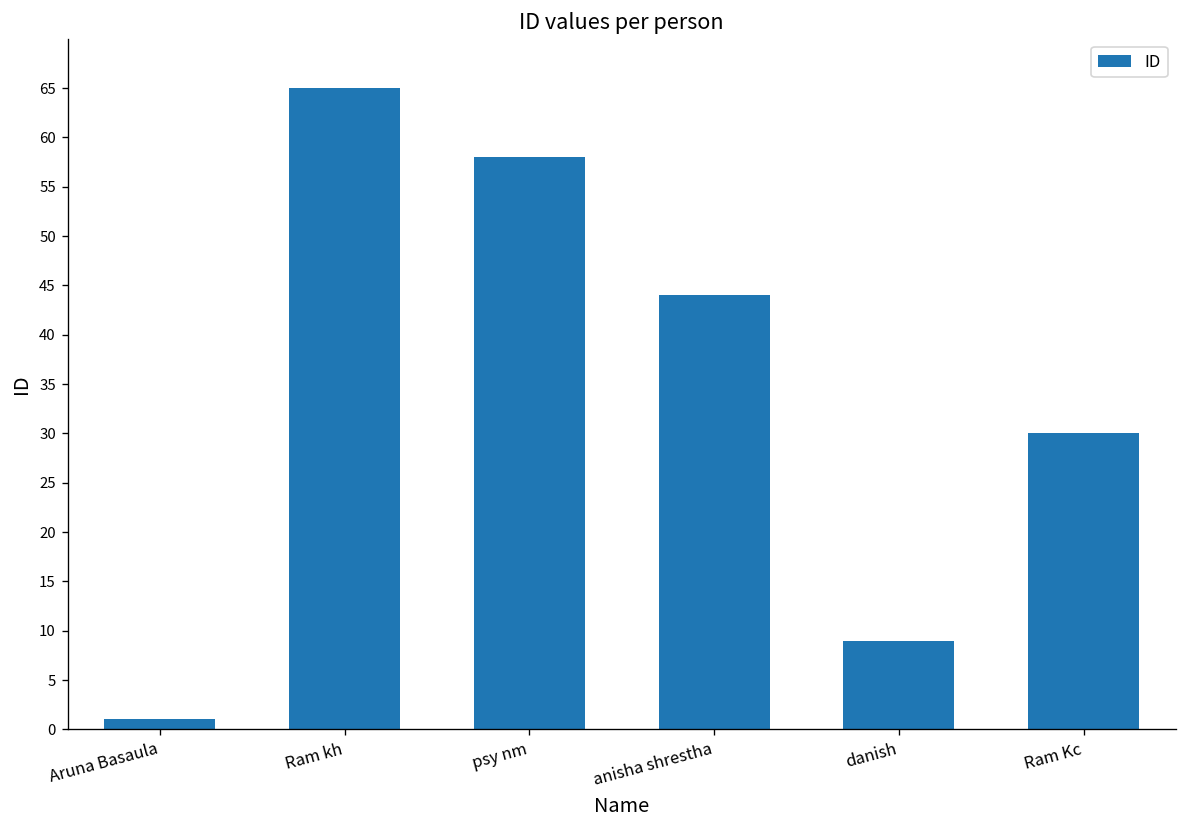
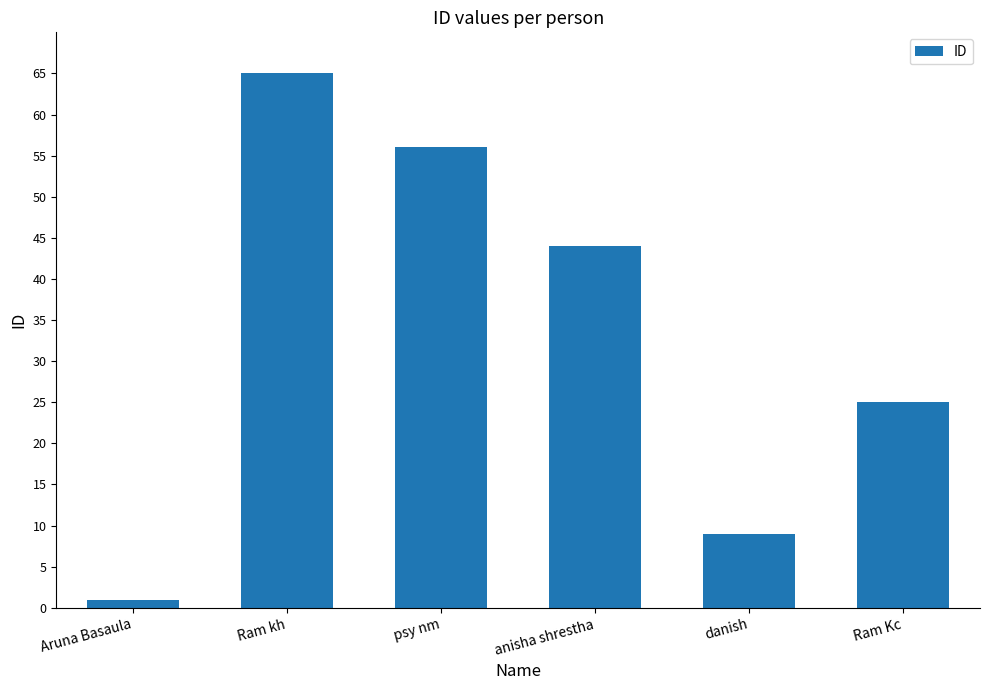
  {
    "Aruna Basaula": 1,
    "Ram kh": 65,
-   "psy nm": 58,
+   "psy nm": 56,
    "anisha shrestha": 44,
    "danish": 9,
-   "Ram Kc": 30
+   "Ram Kc": 25
  }
